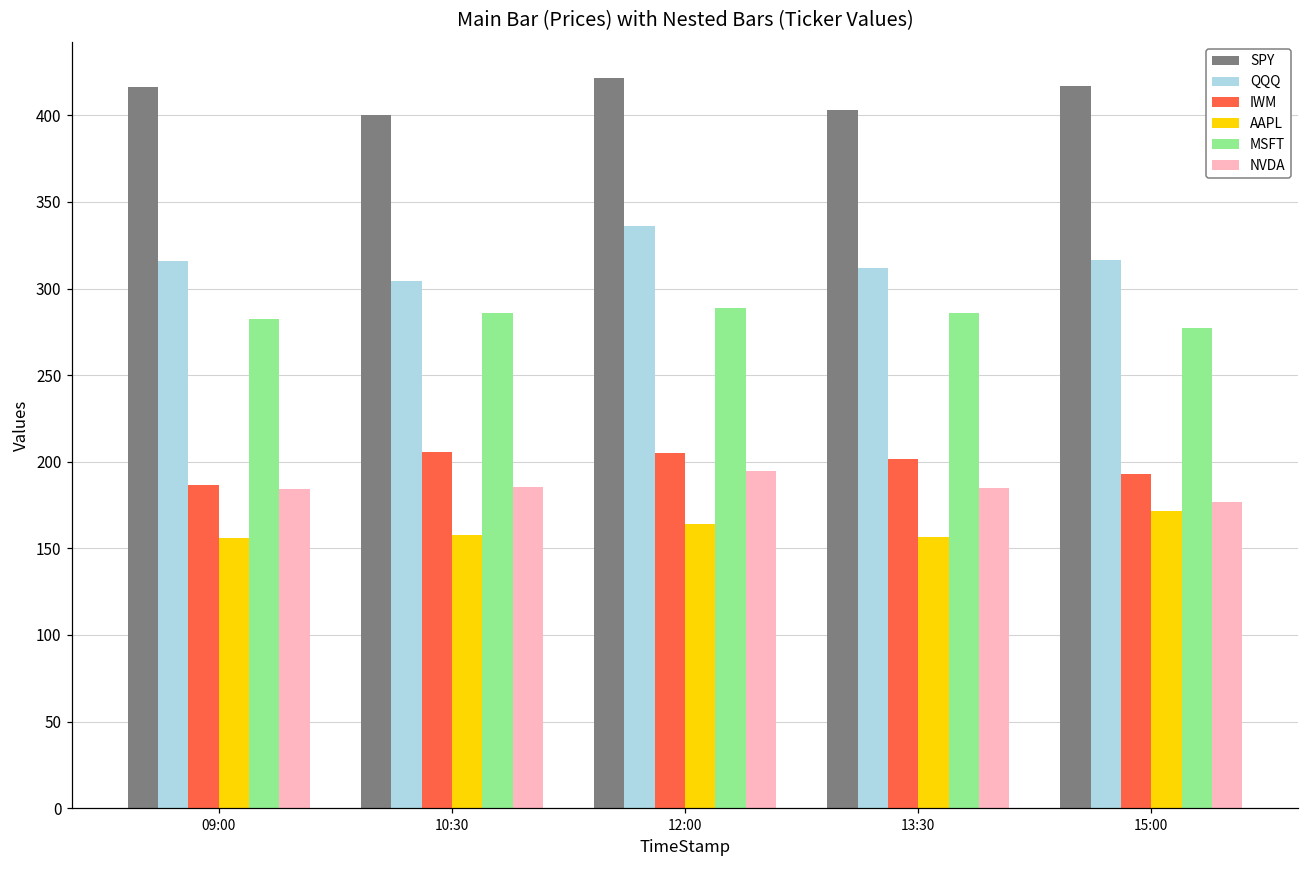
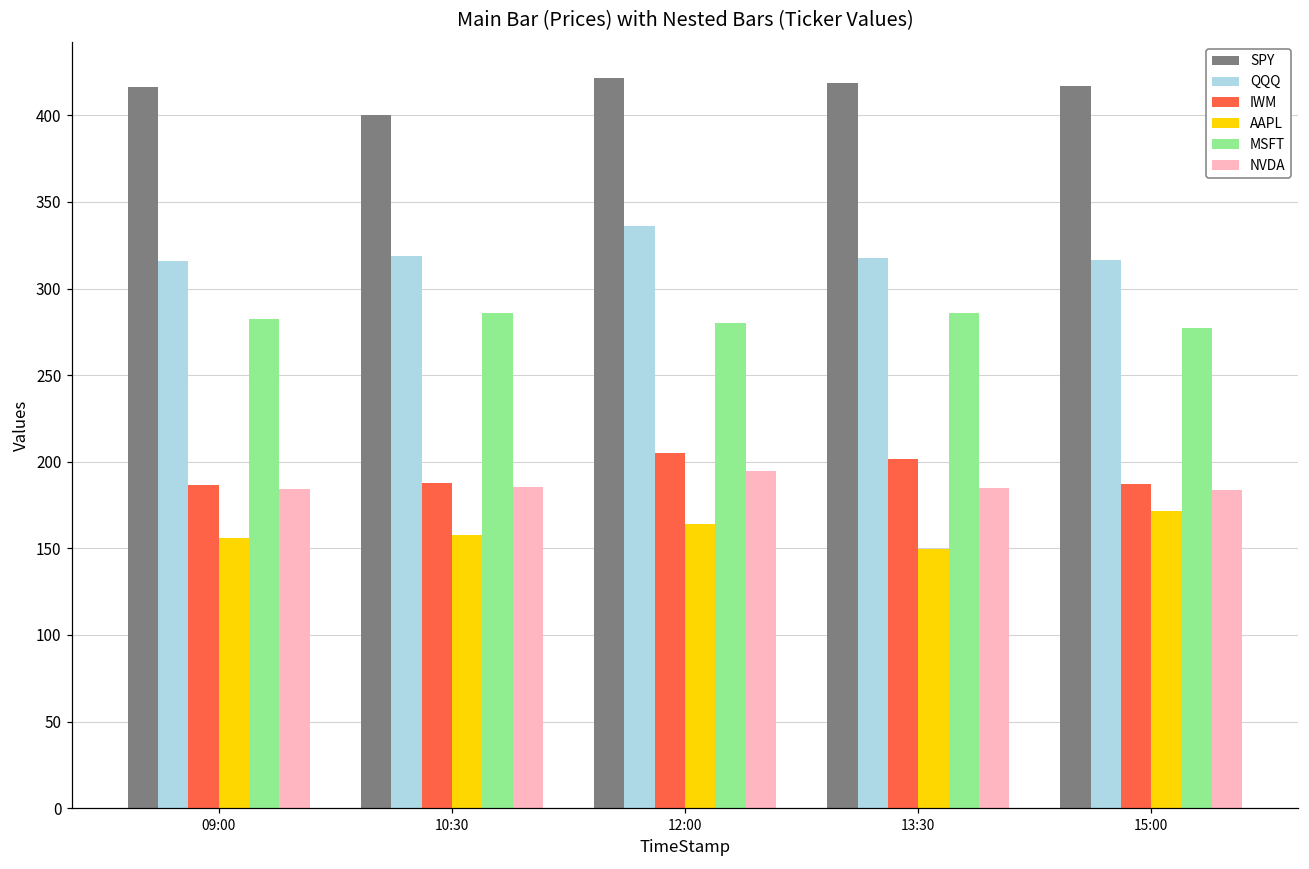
  {
    "SPY": {
      "09:00": 416,
      "10:30": 400,
      "12:00": 421,
-     "13:30": 403,
+     "13:30": 419,
      "15:00": 417
    },
    "QQQ": {
      "09:00": 316,
-     "10:30": 304,
+     "10:30": 319,
      "12:00": 336,
-     "13:30": 312,
+     "13:30": 318,
      "15:00": 317
    },
    "IWM": {
      "09:00": 187,
-     "10:30": 205,
+     "10:30": 188,
      "12:00": 205,
      "13:30": 201,
-     "15:00": 193
+     "15:00": 187
    },
    "AAPL": {
      "09:00": 156,
      "10:30": 158,
      "12:00": 164,
-     "13:30": 157,
+     "13:30": 149,
      "15:00": 172
    },
    "MSFT": {
      "09:00": 282,
      "10:30": 286,
-     "12:00": 289,
+     "12:00": 280,
      "13:30": 286,
      "15:00": 277
    },
    "NVDA": {
      "09:00": 184,
      "10:30": 186,
      "12:00": 195,
      "13:30": 185,
-     "15:00": 177
+     "15:00": 184
    }
  }
